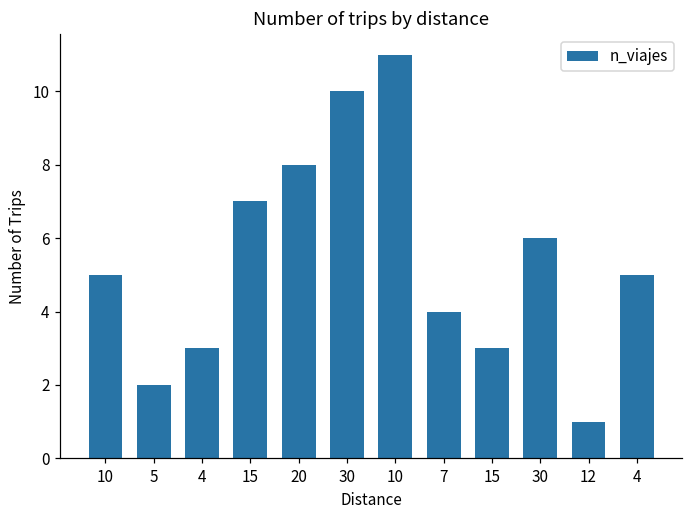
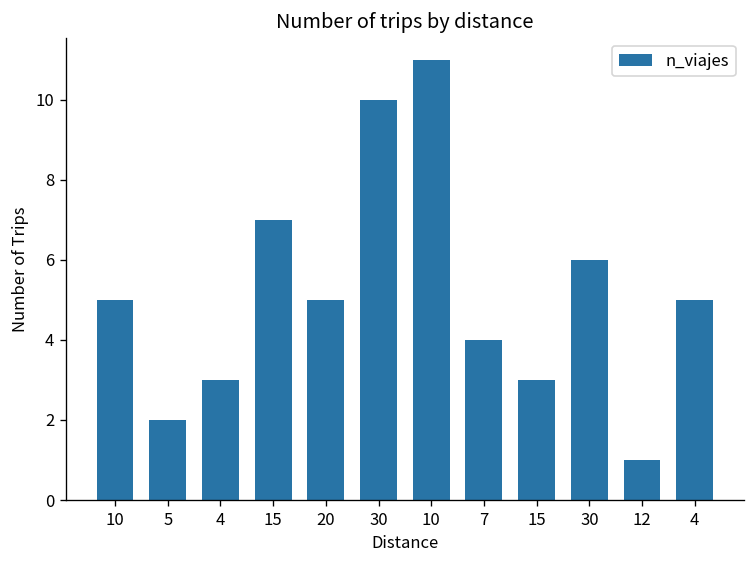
  {
    "5": 2,
-   "20": 8,
+   "20": 5,
    "7": 4,
    "12": 1
  }
